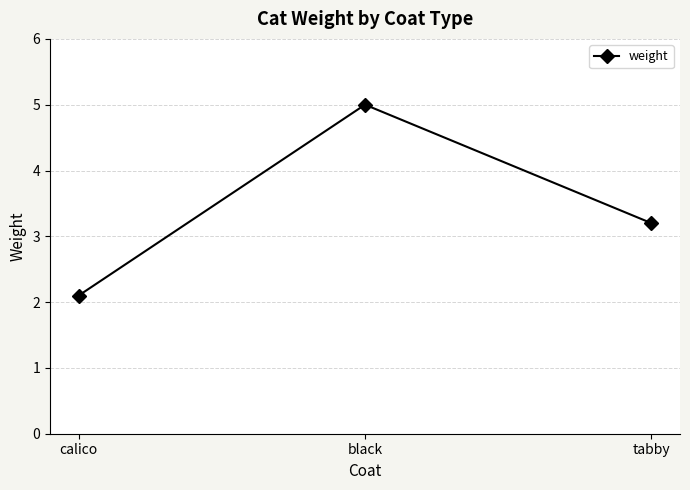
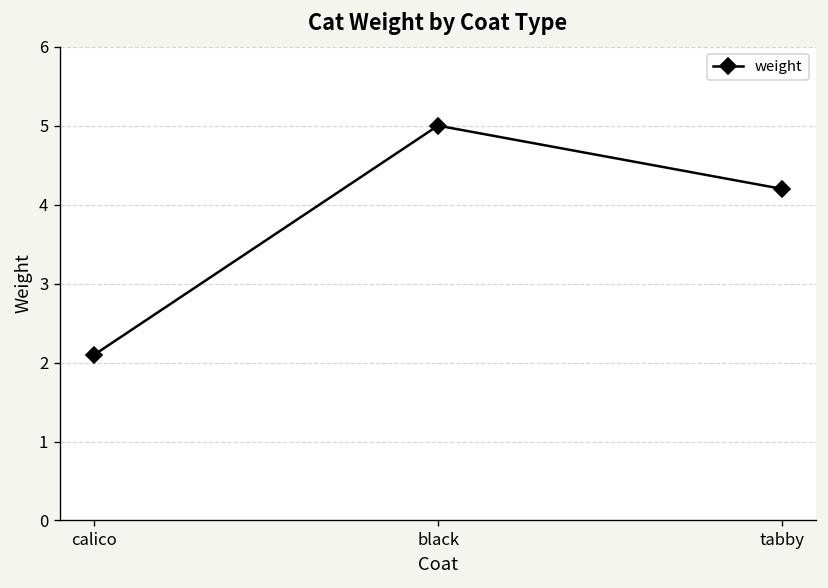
  {
    "calico": 2.1,
    "black": 5.0,
-   "tabby": 3.2
+   "tabby": 4.2
  }
